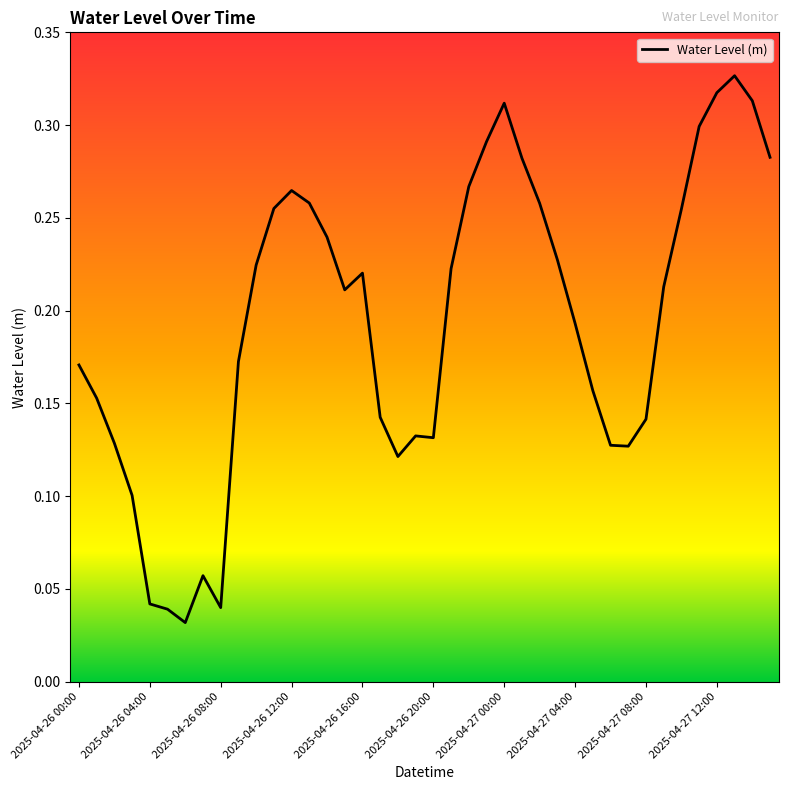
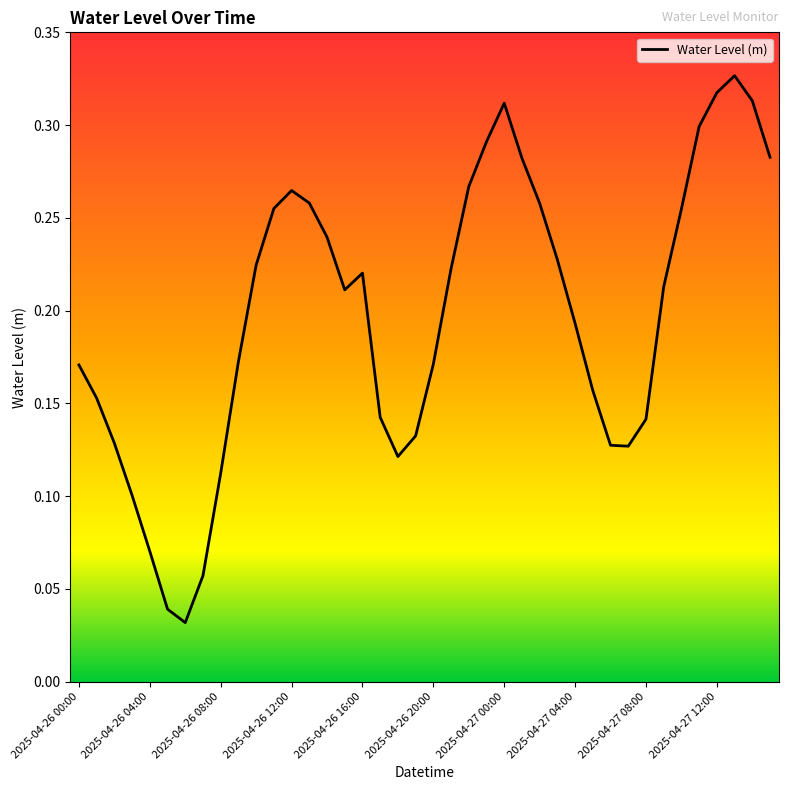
  {
    "2025-04-26 00:00": 0.171,
-   "2025-04-26 04:00": 0.042,
-   "2025-04-26 08:00": 0.040,
+   "2025-04-26 04:00": 0.070,
+   "2025-04-26 08:00": 0.112,
    "2025-04-26 12:00": 0.265,
    "2025-04-26 16:00": 0.220,
-   "2025-04-26 20:00": 0.132,
+   "2025-04-26 20:00": 0.171,
    "2025-04-27 00:00": 0.312,
    "2025-04-27 04:00": 0.193,
    "2025-04-27 08:00": 0.141,
    "2025-04-27 12:00": 0.317
  }
